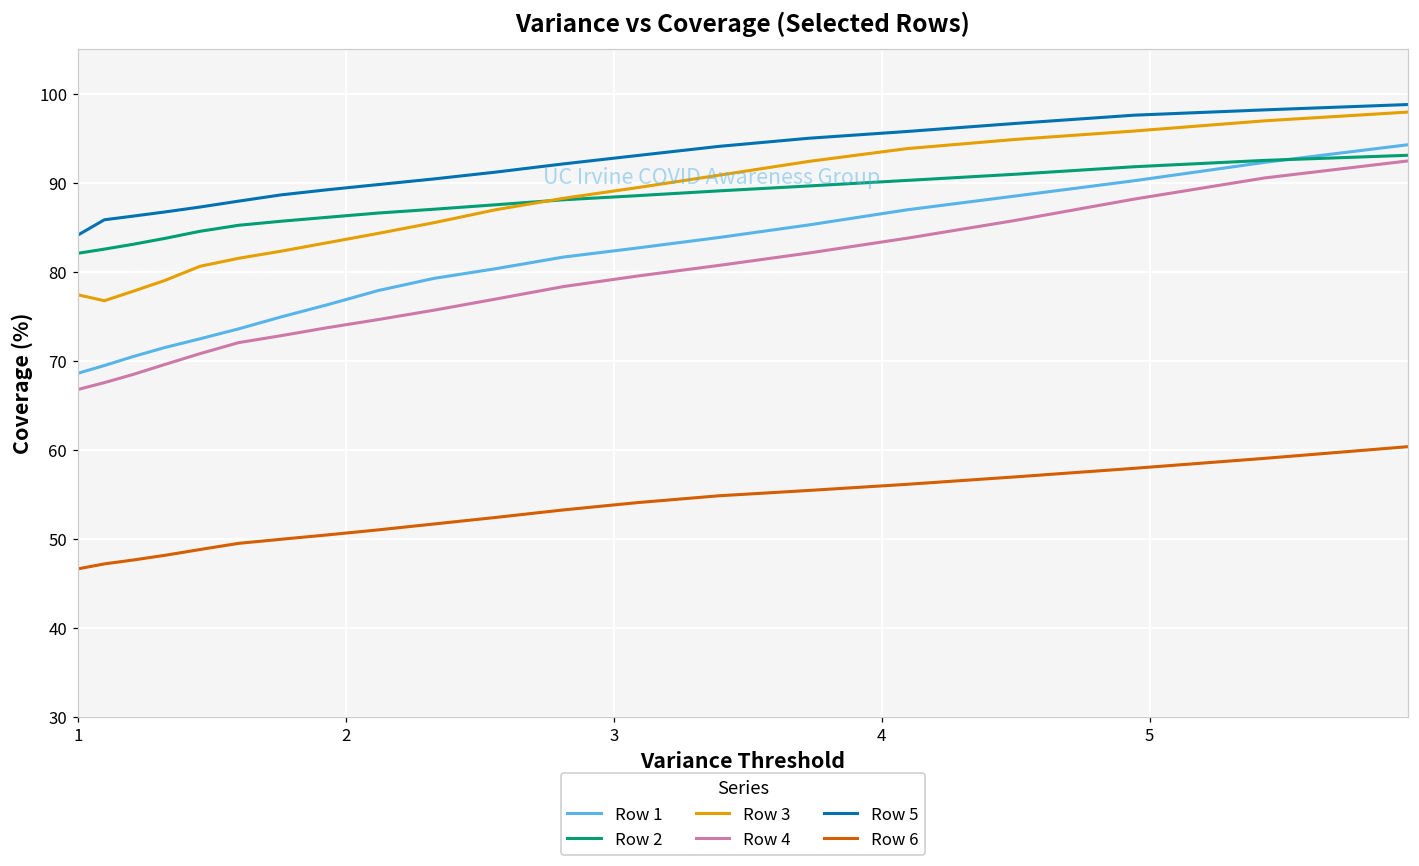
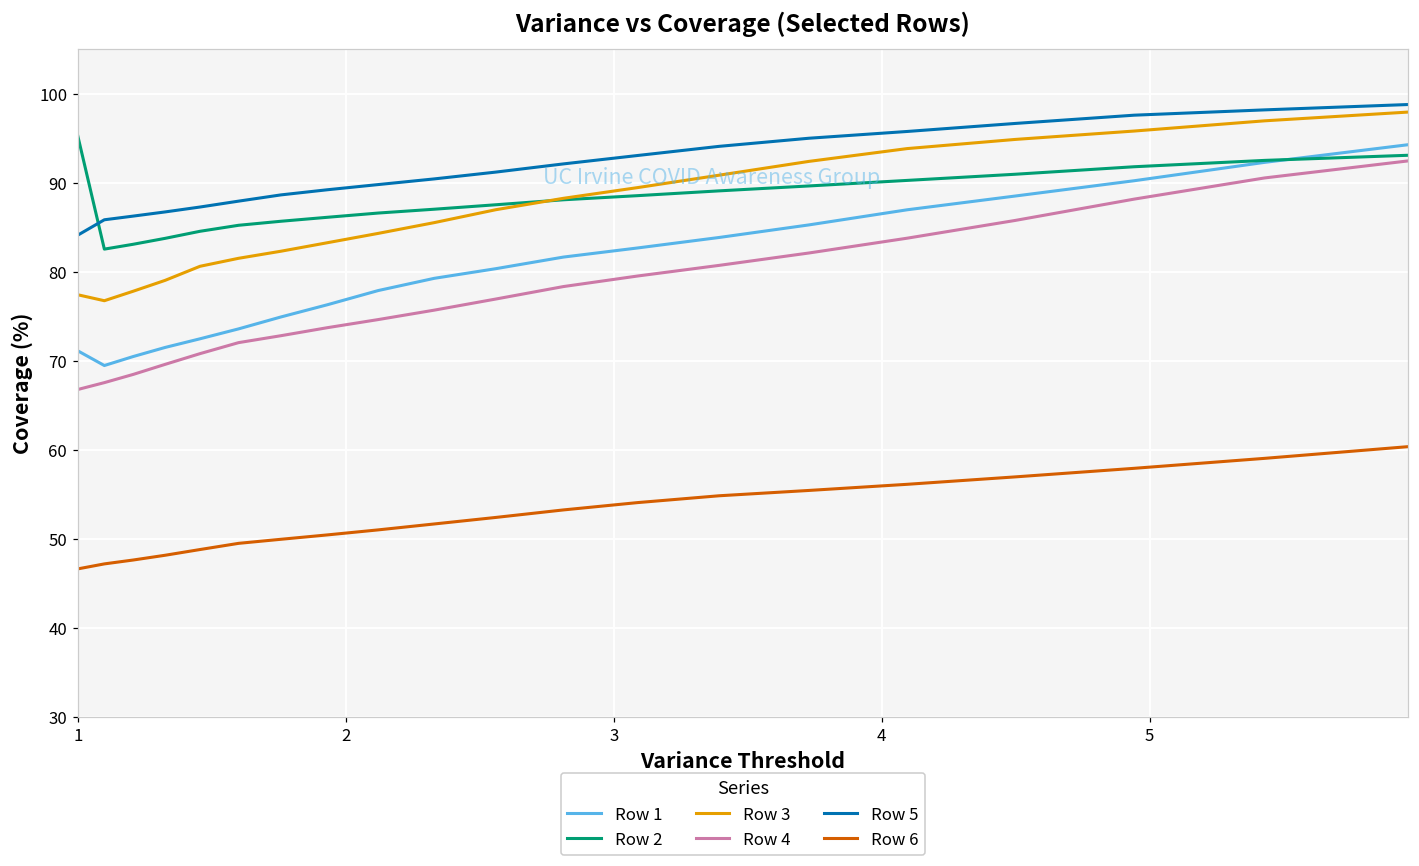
  {
    "Row 1": {
-     "1": 69
+     "1": 71
    },
    "Row 2": {
-     "1": 82
+     "1": 95
    },
    "Row 3": {
      "1": 77
    },
    "Row 4": {
      "1": 67
    },
    "Row 5": {
      "1": 84
    },
    "Row 6": {
      "1": 47
    }
  }
